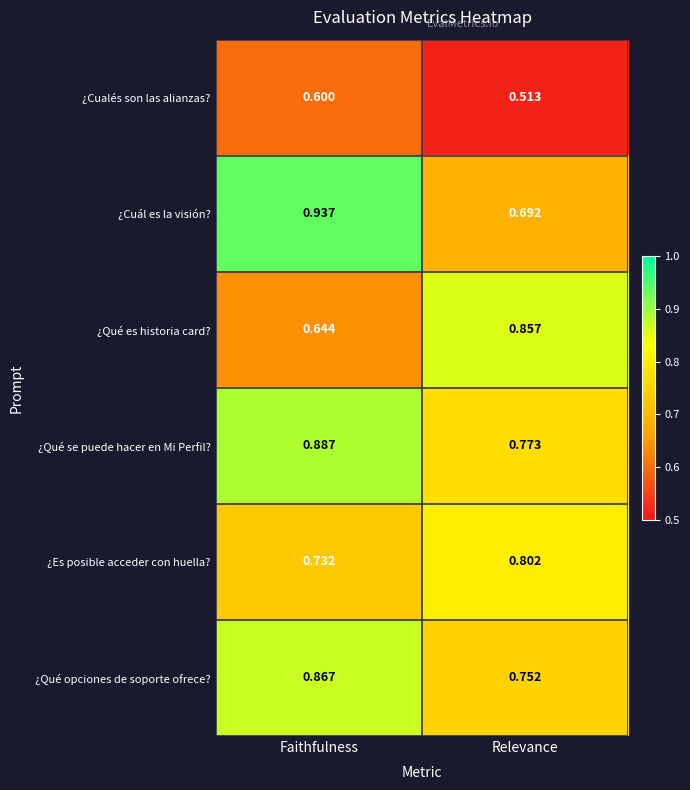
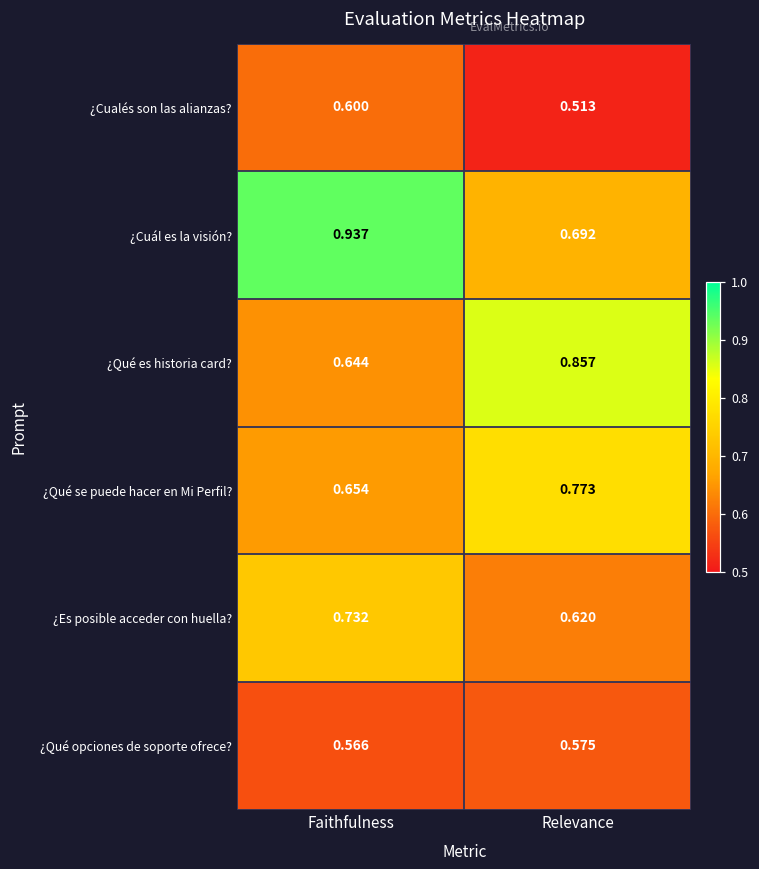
  {
    "¿Cualés son las alianzas?": {
      "Faithfulness": 0.600,
      "Relevance": 0.513
    },
    "¿Cuál es la visión?": {
      "Faithfulness": 0.937,
      "Relevance": 0.692
    },
    "¿Qué es historia card?": {
      "Faithfulness": 0.644,
      "Relevance": 0.857
    },
    "¿Qué se puede hacer en Mi Perfil?": {
-     "Faithfulness": 0.887,
+     "Faithfulness": 0.654,
      "Relevance": 0.773
    },
    "¿Es posible acceder con huella?": {
      "Faithfulness": 0.732,
-     "Relevance": 0.802
+     "Relevance": 0.620
    },
    "¿Qué opciones de soporte ofrece?": {
-     "Faithfulness": 0.867,
-     "Relevance": 0.752
+     "Faithfulness": 0.566,
+     "Relevance": 0.575
    }
  }
